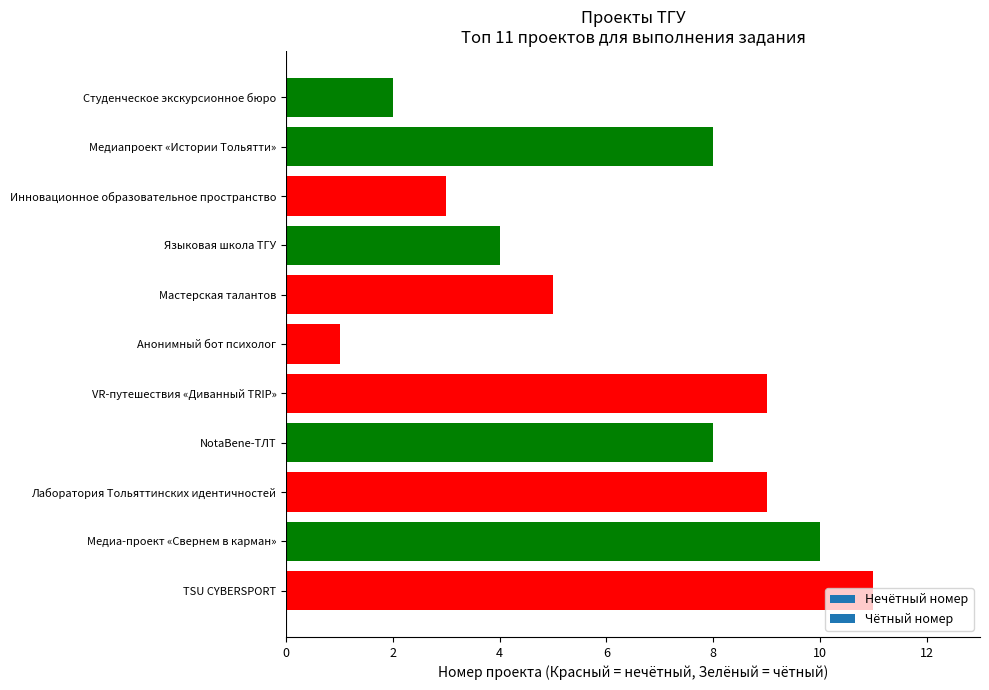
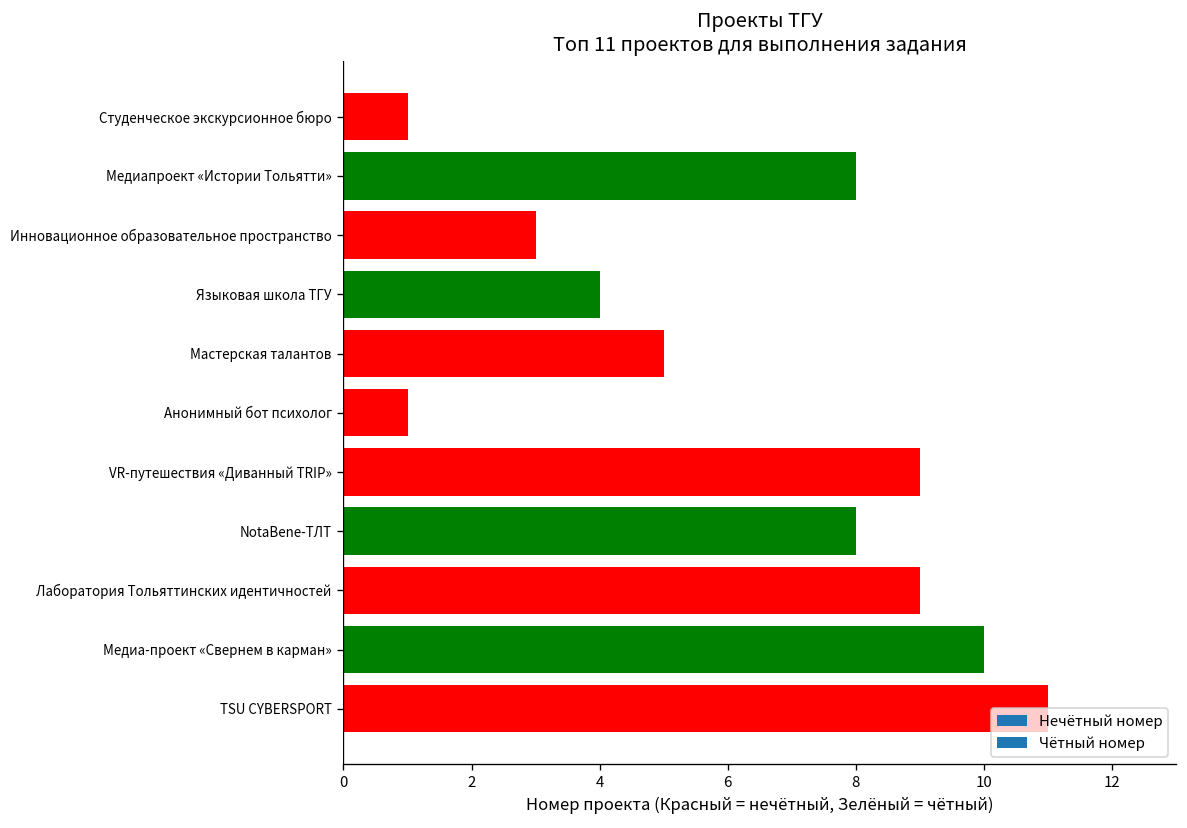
  {
-   "Студенческое экскурсионное бюро": 2,
+   "Студенческое экскурсионное бюро": 1,
    "Медиапроект «Истории Тольятти»": 8,
    "Инновационное образовательное пространство": 3,
    "Языковая школа ТГУ": 4,
    "Мастерская талантов": 5,
    "Анонимный бот психолог": 1,
    "VR-путешествия «Диванный TRIP»": 9,
    "NotaBene-ТЛТ": 8,
    "Лаборатория Тольяттинских идентичностей": 9,
    "Медиа-проект «Свернем в карман»": 10
  }
